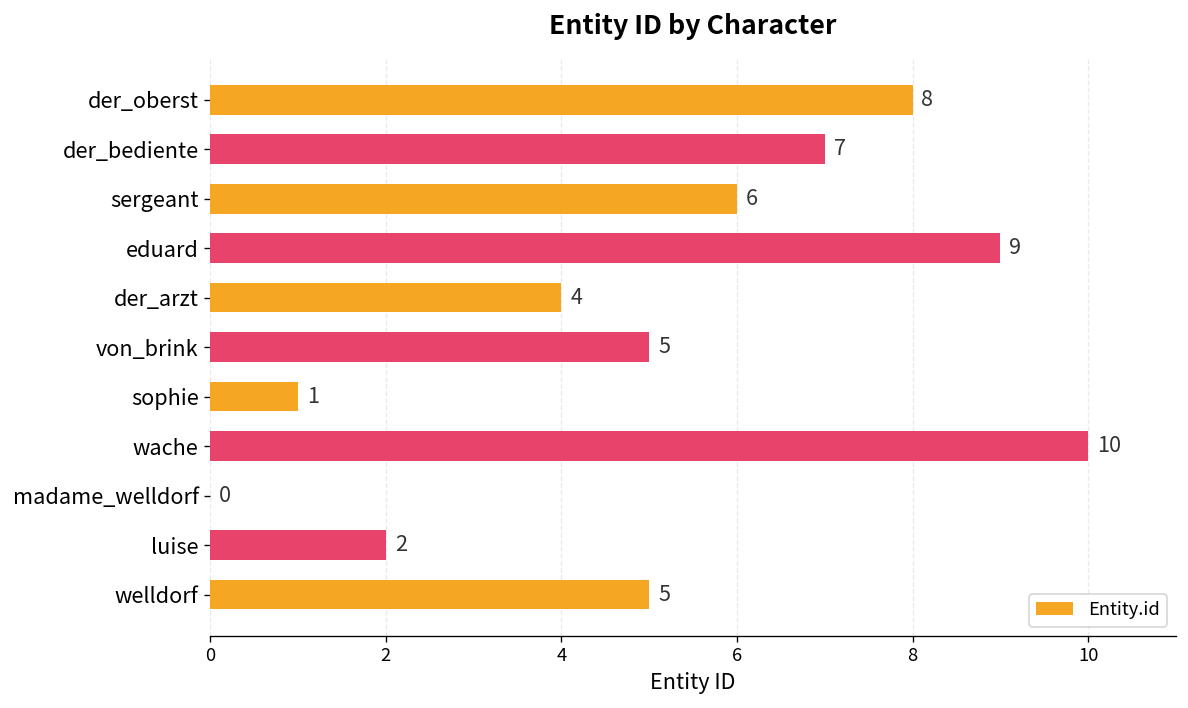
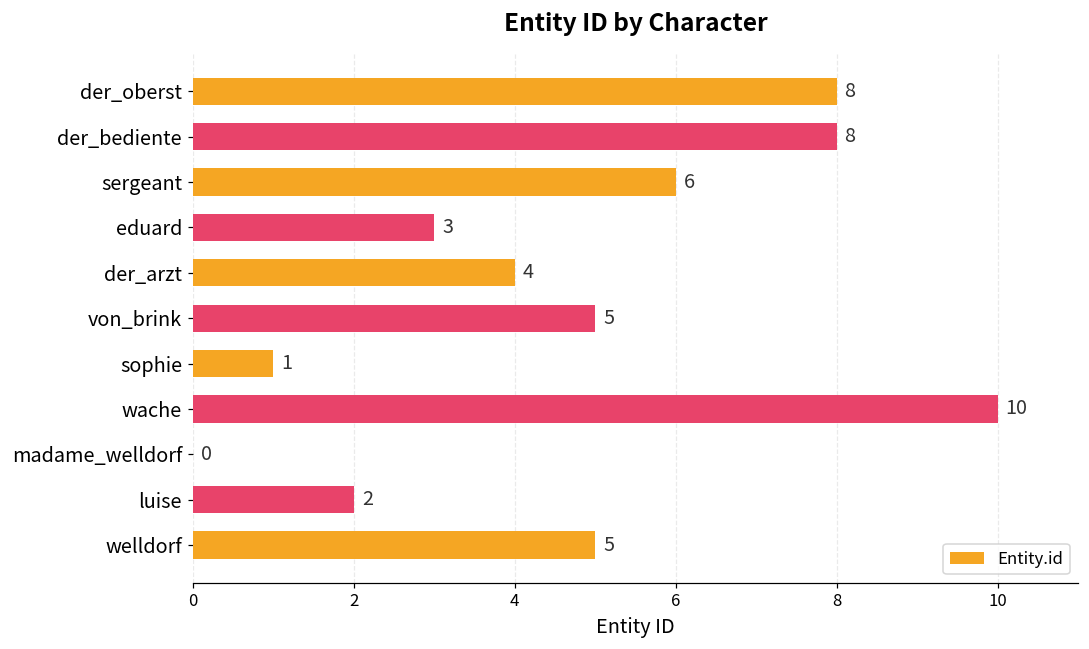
  {
    "der_oberst": 8,
-   "der_bediente": 7,
+   "der_bediente": 8,
    "sergeant": 6,
-   "eduard": 9,
+   "eduard": 3,
    "der_arzt": 4,
    "von_brink": 5,
    "sophie": 1,
    "wache": 10,
    "madame_welldorf": 0,
    "luise": 2,
    "welldorf": 5
  }
